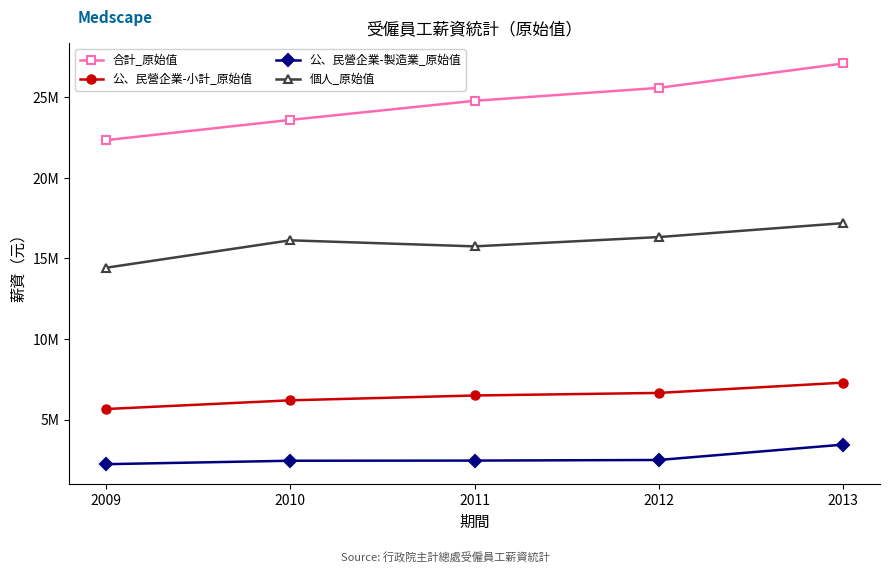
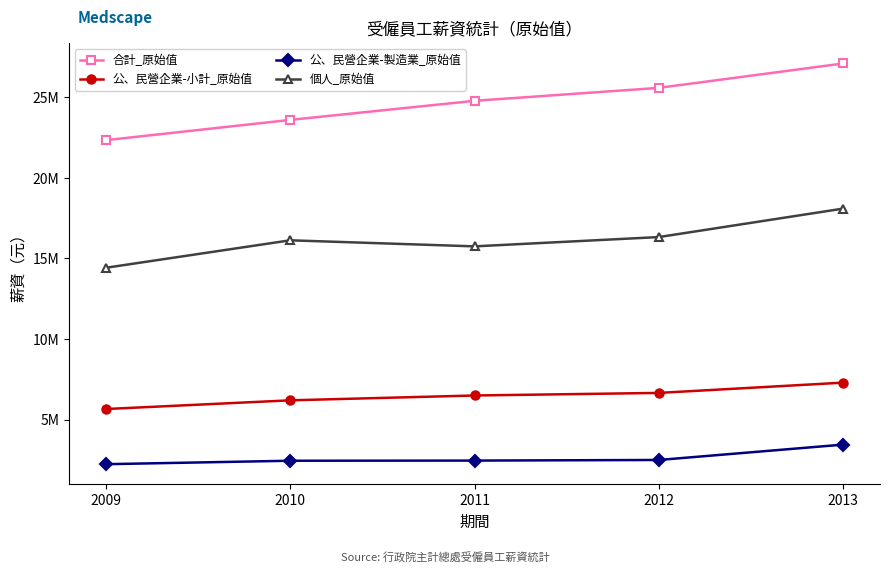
  {
    "合計_原始值": {
      "2009": 22300000,
      "2010": 23600000,
      "2011": 24800000,
      "2012": 25600000,
      "2013": 27100000
    },
    "公、民營企業-小計_原始值": {
      "2009": 5700000,
      "2010": 6200000,
      "2011": 6500000,
      "2012": 6700000,
      "2013": 7300000
    },
    "公、民營企業-製造業_原始值": {
      "2009": 2200000,
      "2010": 2400000,
      "2011": 2500000,
      "2012": 2500000,
      "2013": 3400000
    },
    "個人_原始值": {
      "2009": 14400000,
      "2010": 16100000,
      "2011": 15700000,
      "2012": 16300000,
-     "2013": 17200000
+     "2013": 18100000
    }
  }
